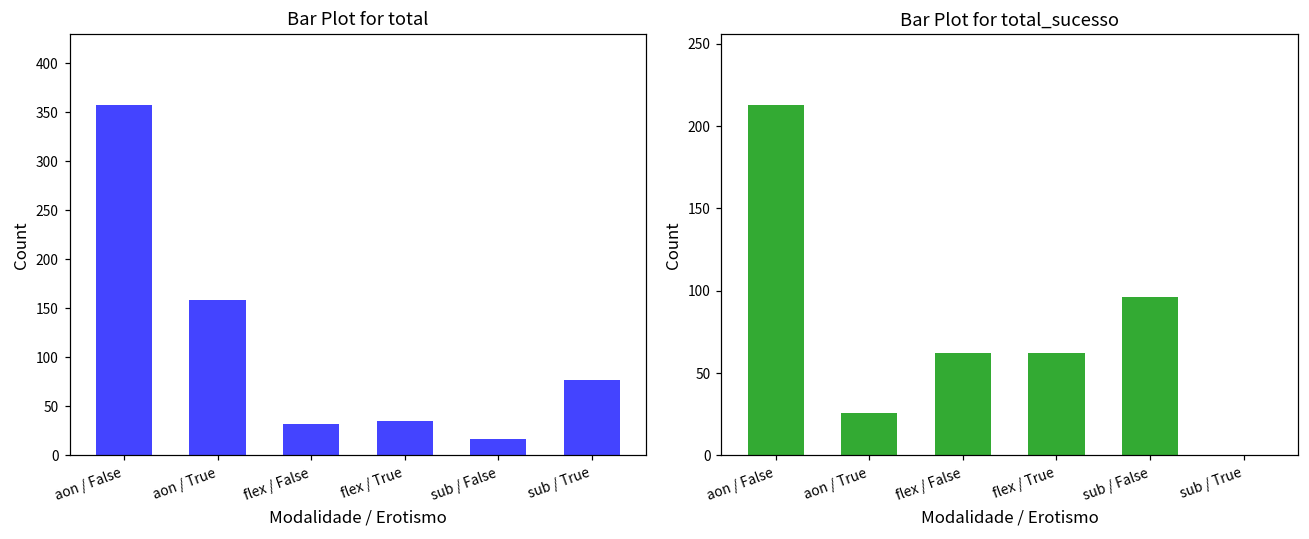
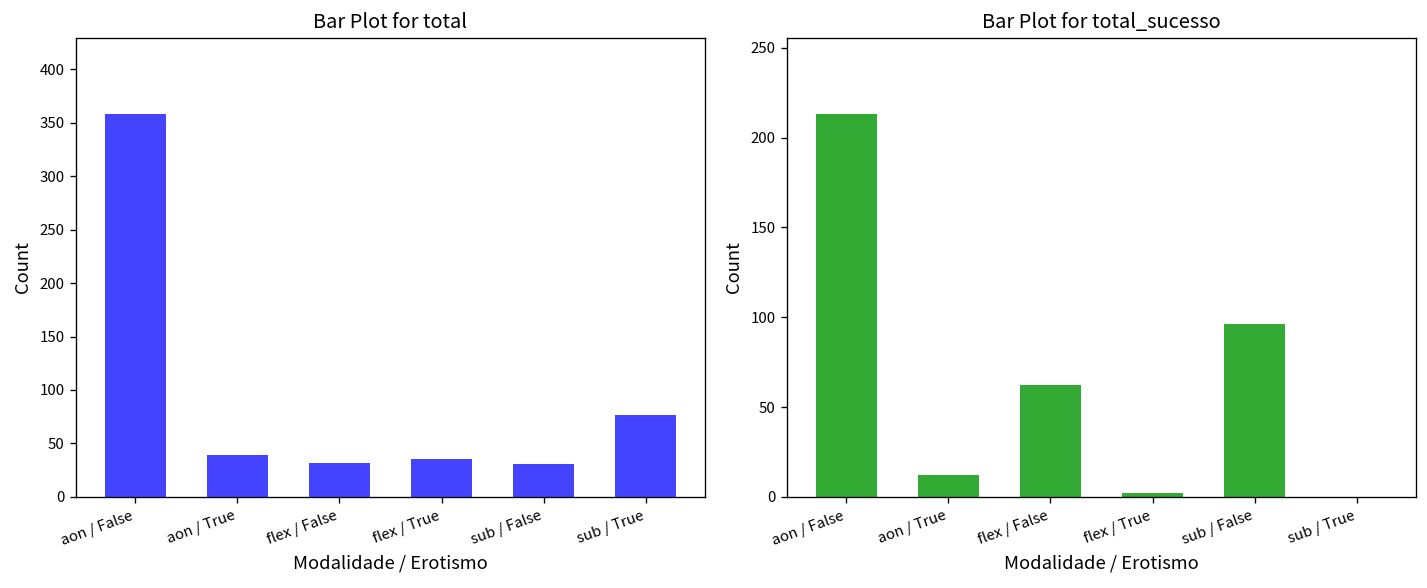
  {
    "Bar Plot for total": {
      "aon / False": 360,
-     "aon / True": 160,
+     "aon / True": 40,
      "flex / False": 30,
      "flex / True": 40,
-     "sub / False": 20,
+     "sub / False": 30,
      "sub / True": 80
    },
    "Bar Plot for total_sucesso": {
      "aon / False": 213,
-     "aon / True": 26,
+     "aon / True": 12,
      "flex / False": 62,
-     "flex / True": 62,
+     "flex / True": 2,
      "sub / False": 96,
      "sub / True": 0
    }
  }
